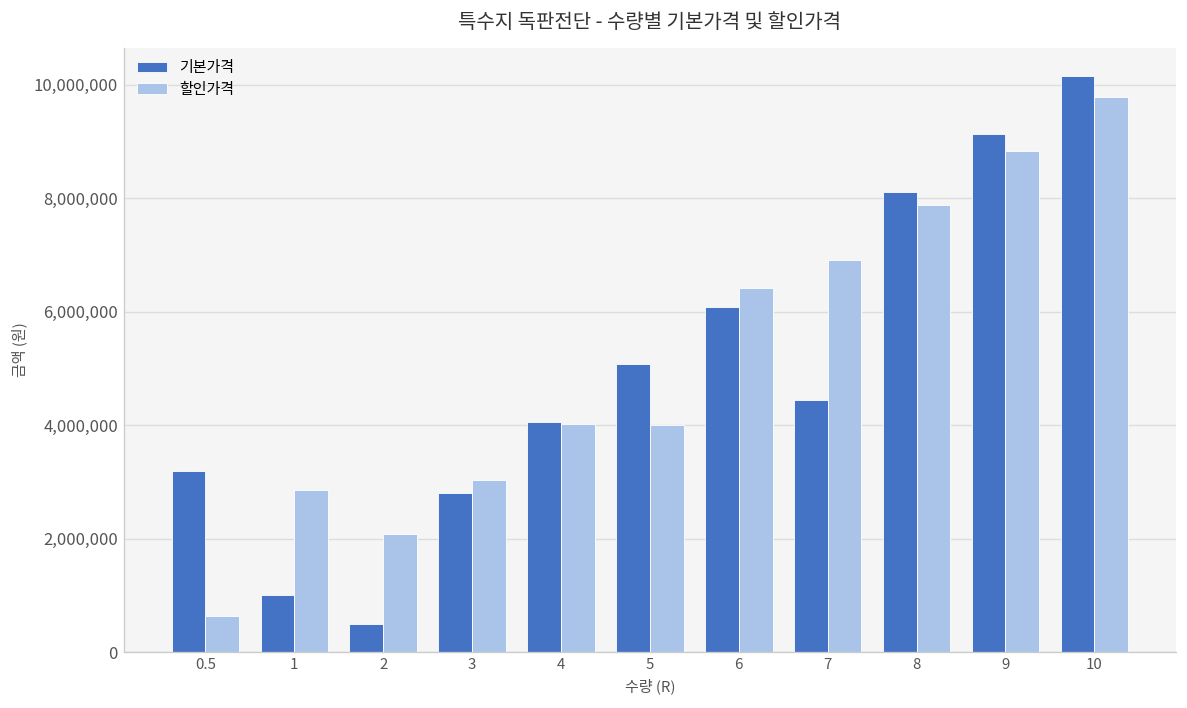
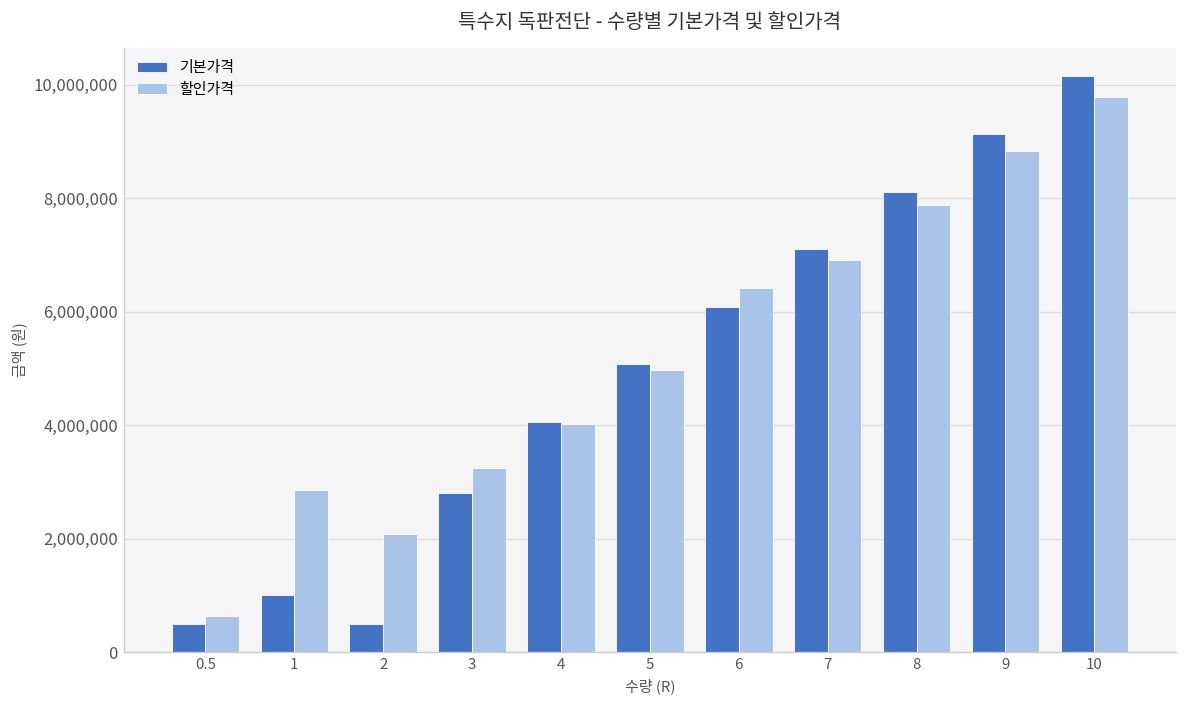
  {
    "기본가격": {
-     "0.5": "3,200,000",
+     "0.5": "500,000",
      "1": "1,000,000",
      "2": "500,000",
      "3": "2,800,000",
      "4": "4,100,000",
      "5": "5,100,000",
      "6": "6,100,000",
-     "7": "4,400,000",
+     "7": "7,100,000",
      "8": "8,100,000",
      "9": "9,100,000",
      "10": "10,200,000"
    },
    "할인가격": {
      "0.5": "600,000",
      "1": "2,900,000",
      "2": "2,100,000",
-     "3": "3,000,000",
+     "3": "3,300,000",
      "4": "4,000,000",
-     "5": "4,000,000",
+     "5": "5,000,000",
      "6": "6,400,000",
      "7": "6,900,000",
      "8": "7,900,000",
      "9": "8,800,000",
      "10": "9,800,000"
    }
  }
